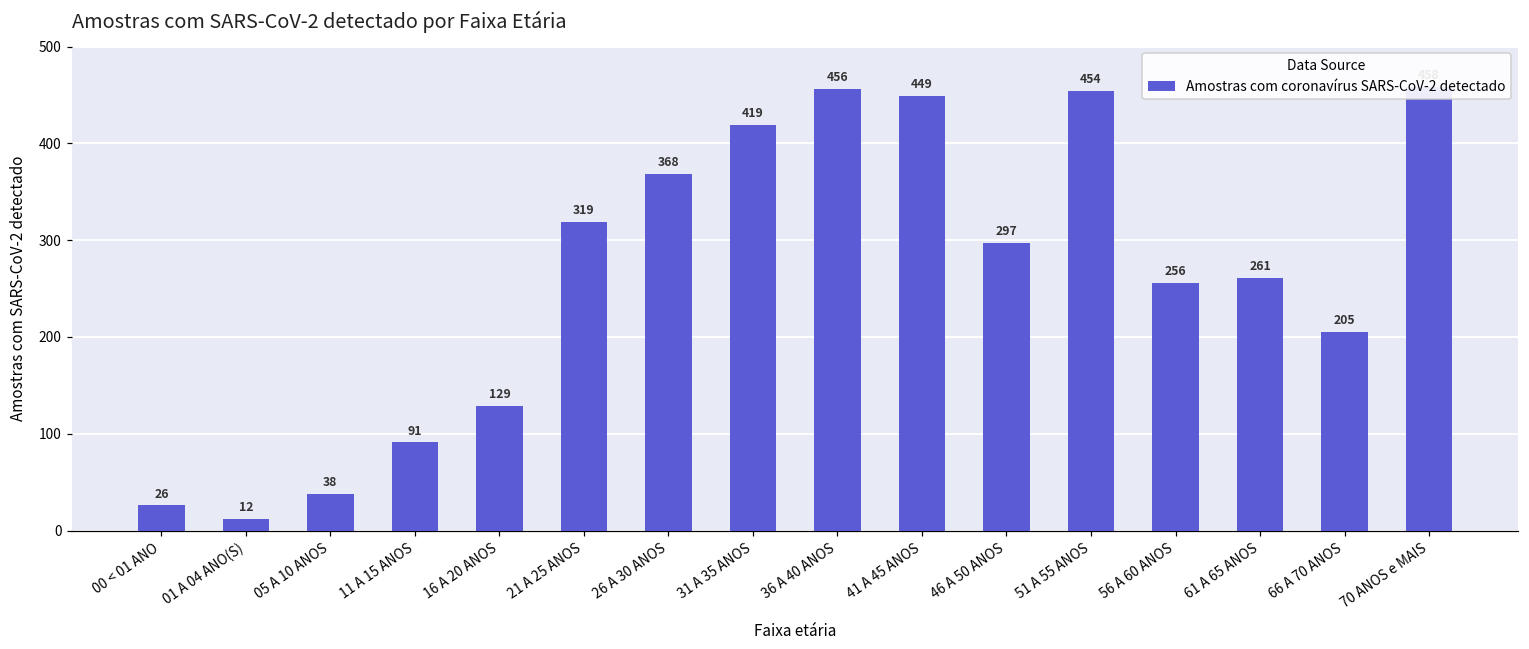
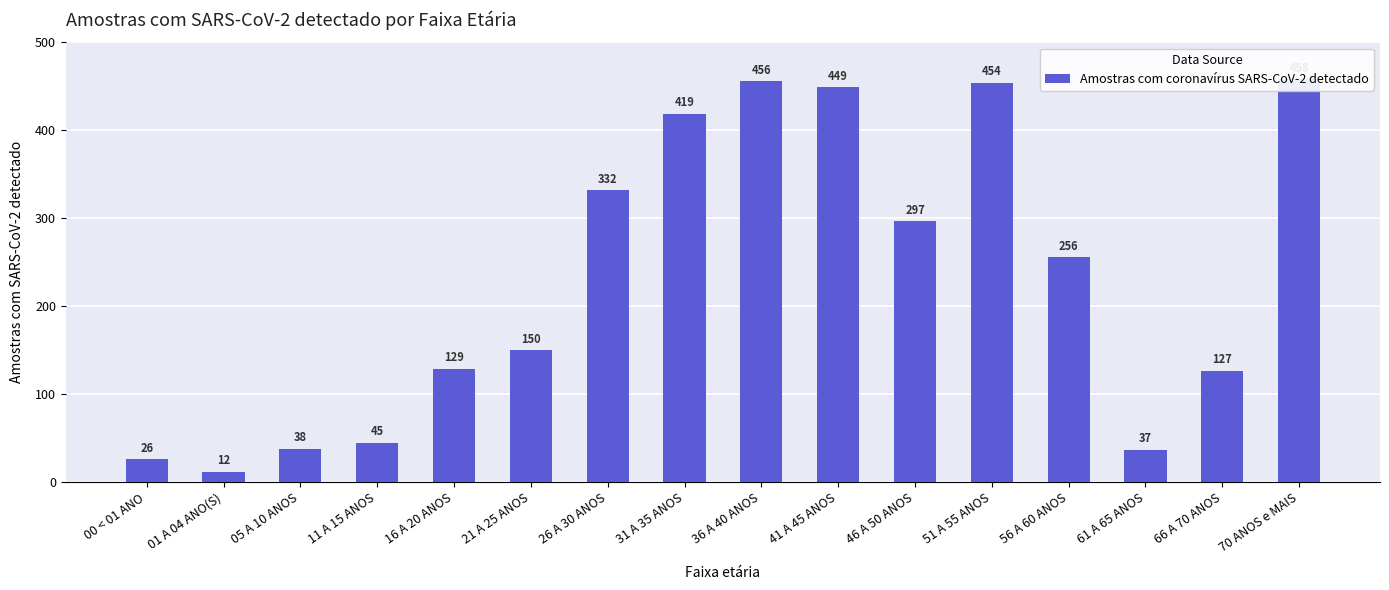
  {
    "00 < 01 ANO": 26,
    "01 A 04 ANO(S)": 12,
    "05 A 10 ANOS": 38,
-   "11 A 15 ANOS": 91,
+   "11 A 15 ANOS": 45,
    "16 A 20 ANOS": 129,
-   "21 A 25 ANOS": 319,
-   "26 A 30 ANOS": 368,
+   "21 A 25 ANOS": 150,
+   "26 A 30 ANOS": 332,
    "31 A 35 ANOS": 419,
    "36 A 40 ANOS": 456,
    "41 A 45 ANOS": 449,
    "46 A 50 ANOS": 297,
    "51 A 55 ANOS": 454,
    "56 A 60 ANOS": 256,
-   "61 A 65 ANOS": 261,
-   "66 A 70 ANOS": 205
+   "61 A 65 ANOS": 37,
+   "66 A 70 ANOS": 127
  }
